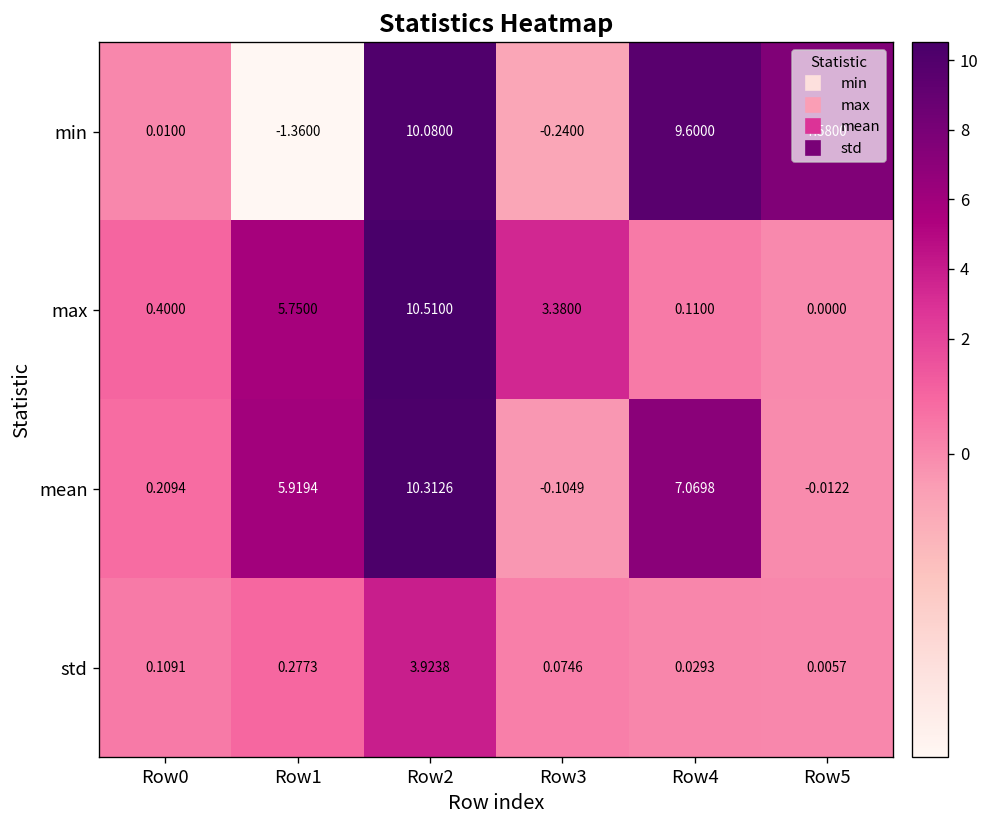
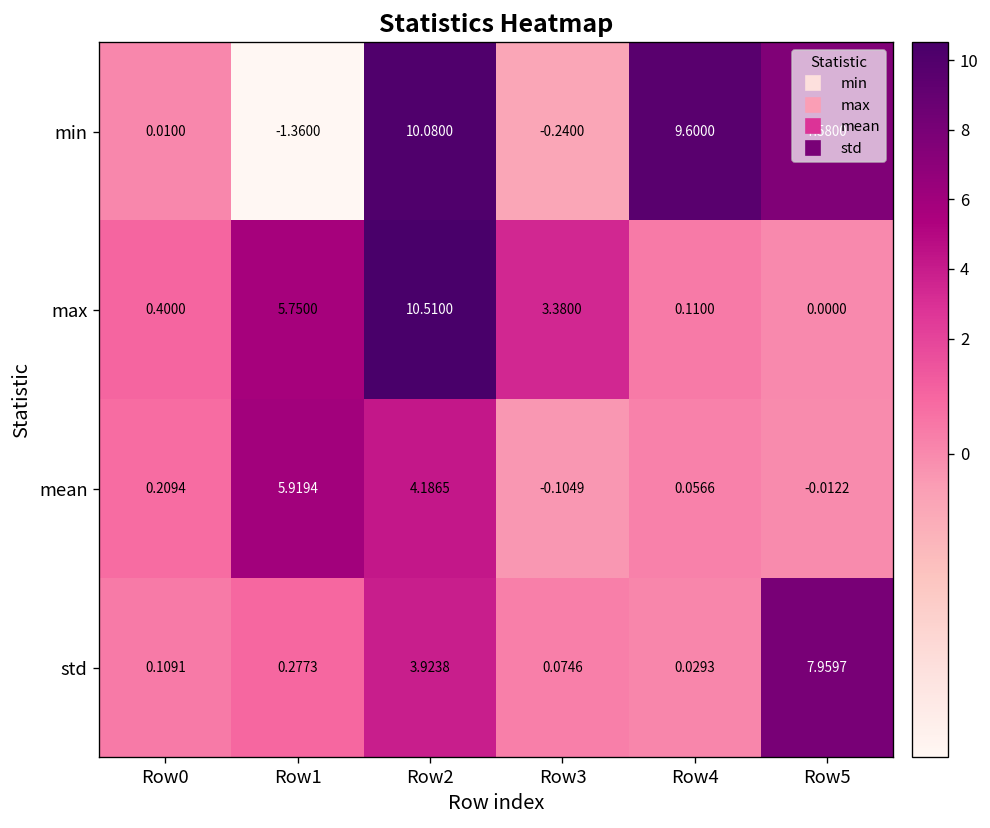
  {
    "min": {
      "Row0": 0.0100,
      "Row1": -1.3600,
      "Row2": 10.0800,
      "Row3": -0.2400,
      "Row4": 9.6000
    },
    "max": {
      "Row0": 0.4000,
      "Row1": 5.7500,
      "Row2": 10.5100,
      "Row3": 3.3800,
      "Row4": 0.1100,
      "Row5": 0.0000
    },
    "mean": {
      "Row0": 0.2094,
      "Row1": 5.9194,
-     "Row2": 10.3126,
+     "Row2": 4.1865,
      "Row3": -0.1049,
-     "Row4": 7.0698,
+     "Row4": 0.0566,
      "Row5": -0.0122
    },
    "std": {
      "Row0": 0.1091,
      "Row1": 0.2773,
      "Row2": 3.9238,
      "Row3": 0.0746,
      "Row4": 0.0293,
-     "Row5": 0.0057
+     "Row5": 7.9597
    }
  }
